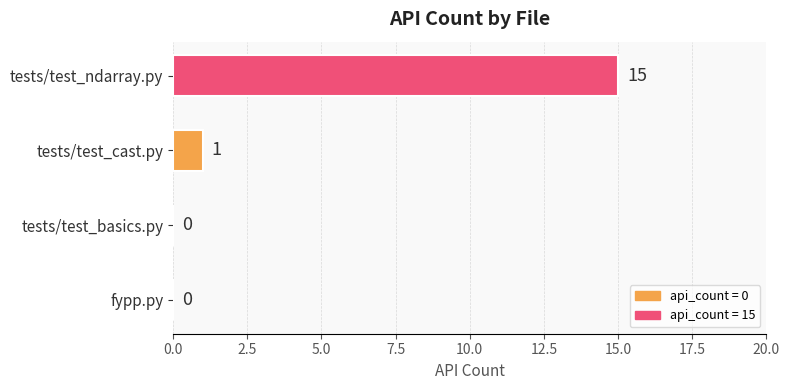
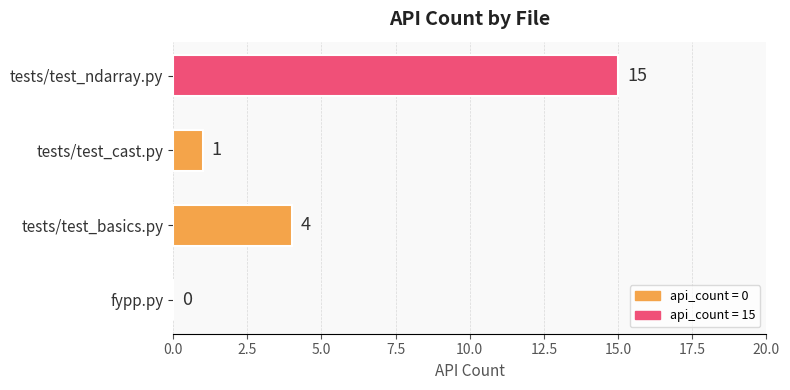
  {
    "tests/test_ndarray.py": 15,
    "tests/test_cast.py": 1,
-   "tests/test_basics.py": 0,
+   "tests/test_basics.py": 4,
    "fypp.py": 0
  }
